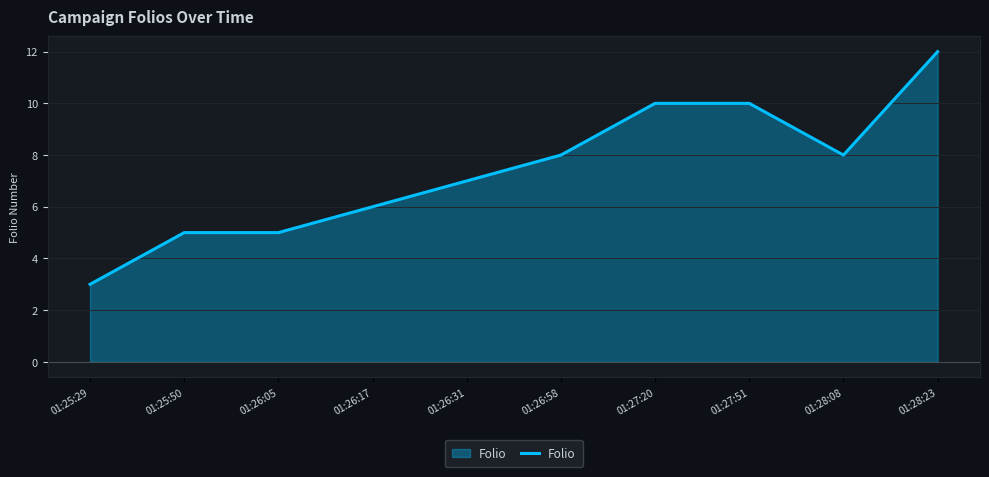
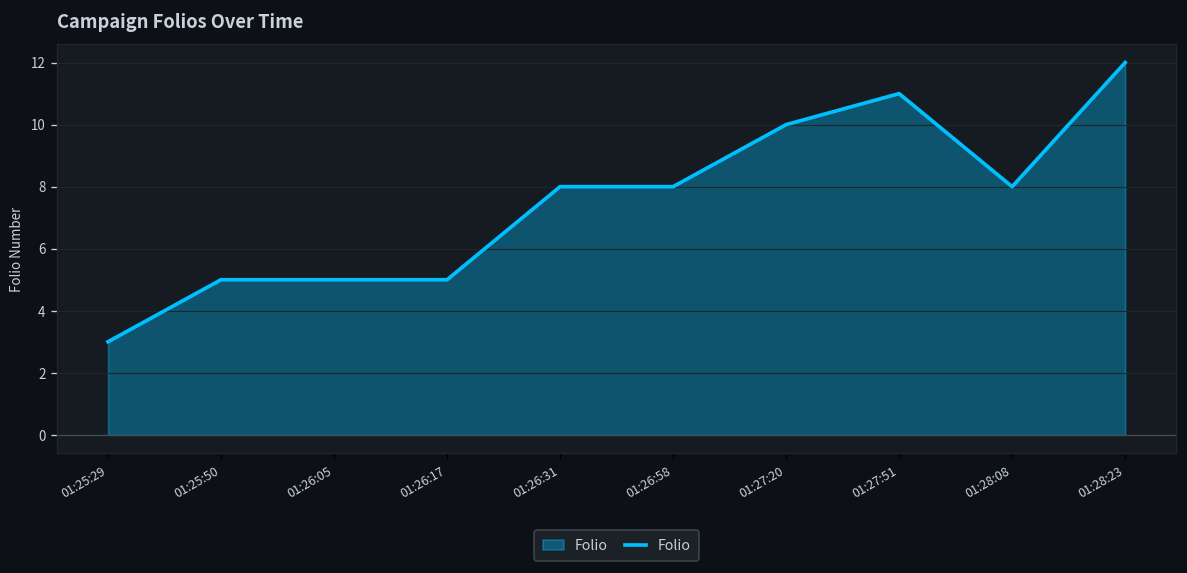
  {
    "01:25:29": 3,
    "01:25:50": 5,
    "01:26:05": 5,
-   "01:26:17": 6,
-   "01:26:31": 7,
+   "01:26:17": 5,
+   "01:26:31": 8,
    "01:26:58": 8,
    "01:27:20": 10,
-   "01:27:51": 10,
+   "01:27:51": 11,
    "01:28:08": 8,
    "01:28:23": 12
  }
